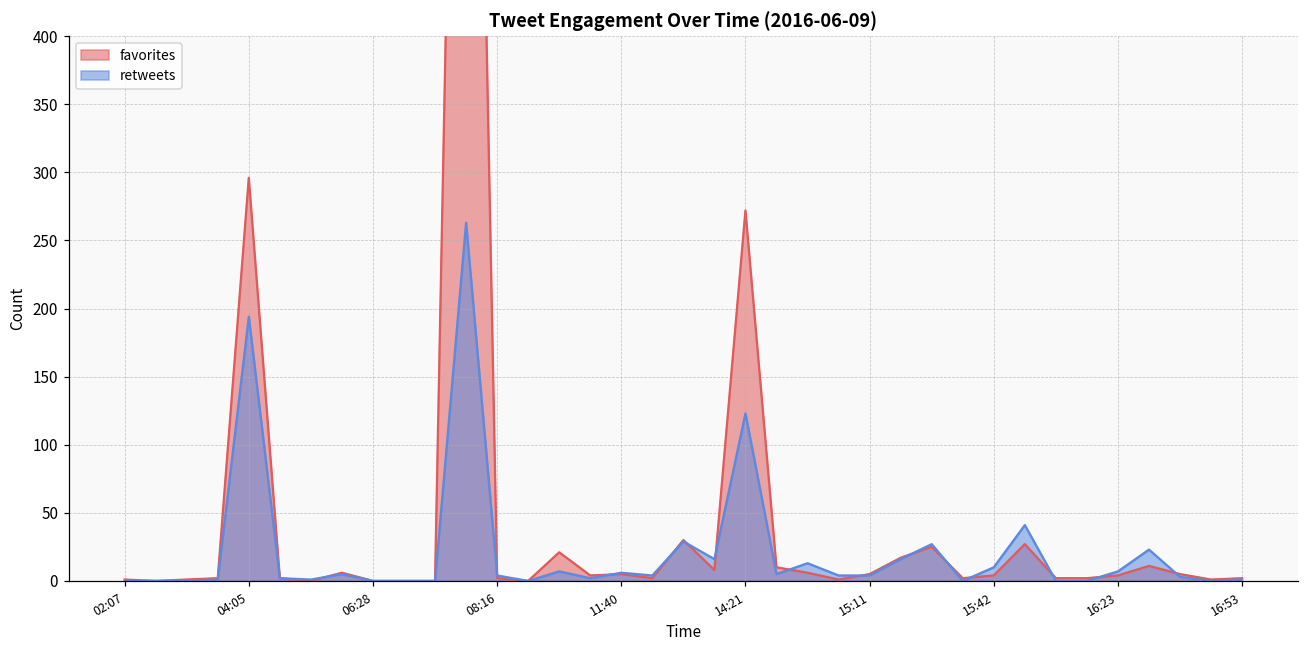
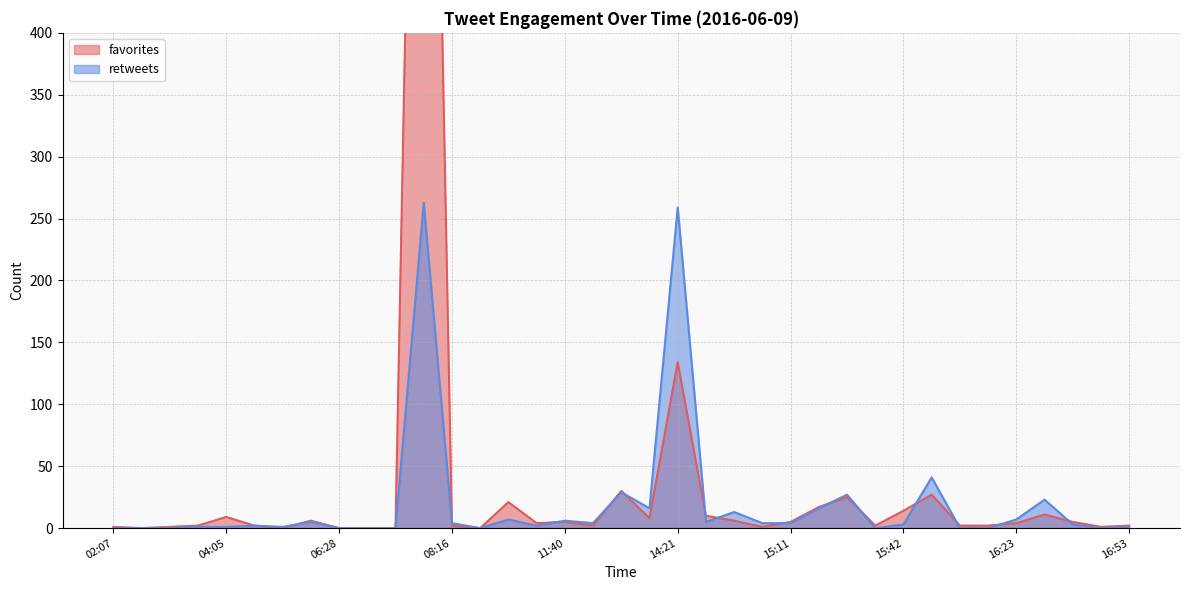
  {
    "favorites": {
-     "04:05": 296,
-     "14:21": 272,
-     "15:42": 4,
+     "04:05": 9,
+     "14:21": 134,
+     "15:42": 14,
      "16:23": 4
    },
    "retweets": {
-     "04:05": 194,
-     "14:21": 123,
-     "15:42": 10,
+     "04:05": 1,
+     "14:21": 259,
+     "15:42": 3,
      "16:23": 7
    }
  }
